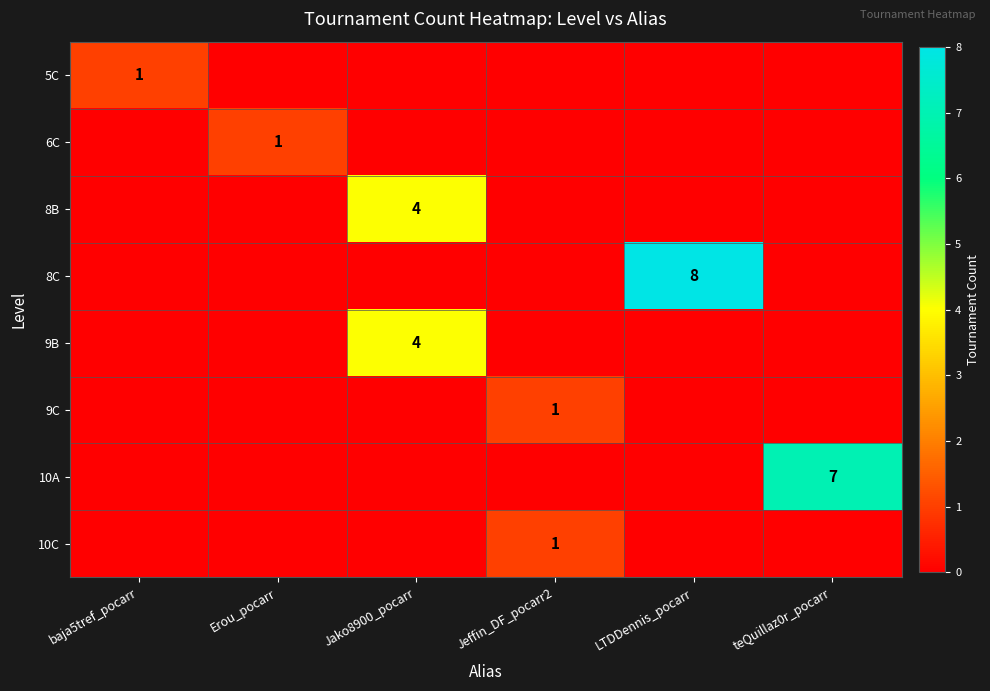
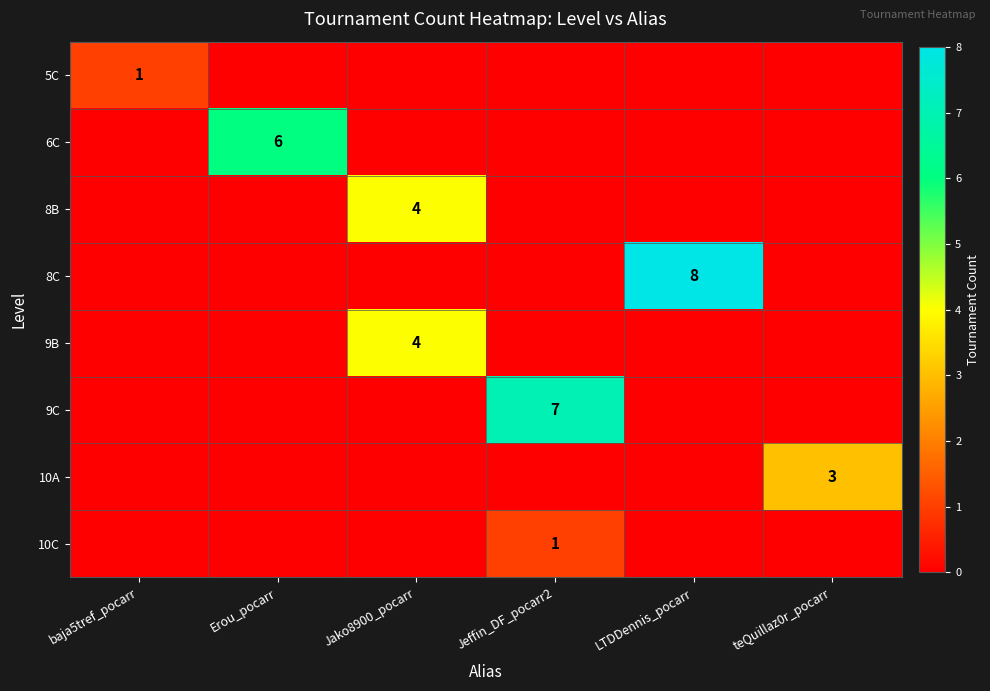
  {
    "5C": {
      "baja5tref_pocarr": 1
    },
    "6C": {
-     "Erou_pocarr": 1
+     "Erou_pocarr": 6
    },
    "8B": {
      "Jako8900_pocarr": 4
    },
    "8C": {
      "LTDDennis_pocarr": 8
    },
    "9B": {
      "Jako8900_pocarr": 4
    },
    "9C": {
-     "Jeffin_DF_pocarr2": 1
+     "Jeffin_DF_pocarr2": 7
    },
    "10A": {
-     "teQuillaz0r_pocarr": 7
+     "teQuillaz0r_pocarr": 3
    },
    "10C": {
      "Jeffin_DF_pocarr2": 1
    }
  }
